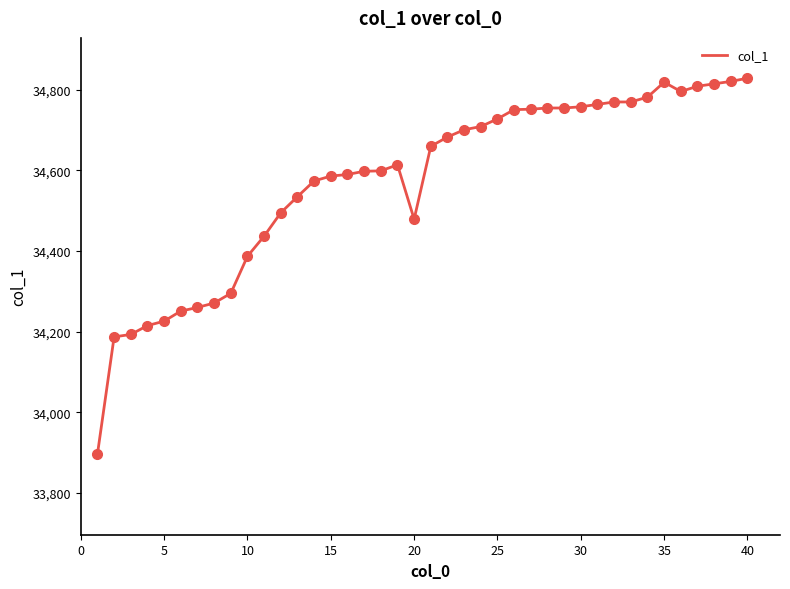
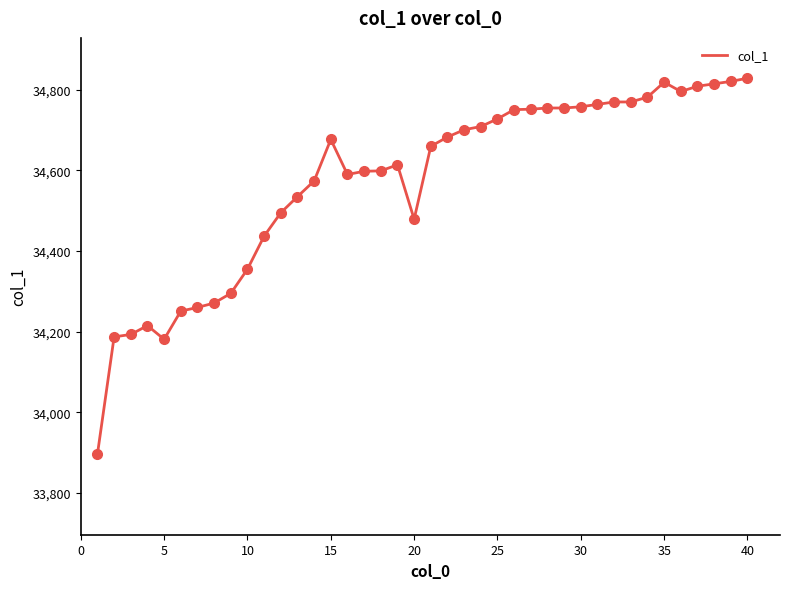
  {
-   "5": "34,230",
-   "10": "34,390",
-   "15": "34,590",
+   "5": "34,180",
+   "10": "34,360",
+   "15": "34,680",
    "20": "34,480",
    "25": "34,730",
    "30": "34,760",
    "35": "34,820",
    "40": "34,830"
  }
